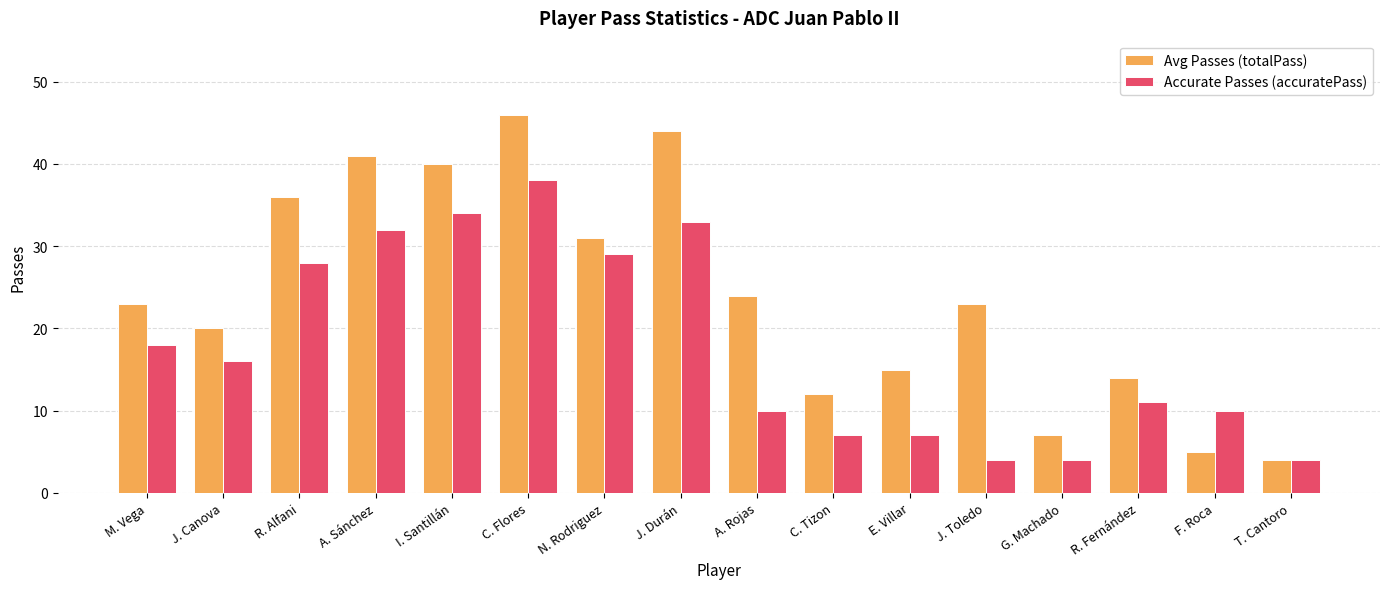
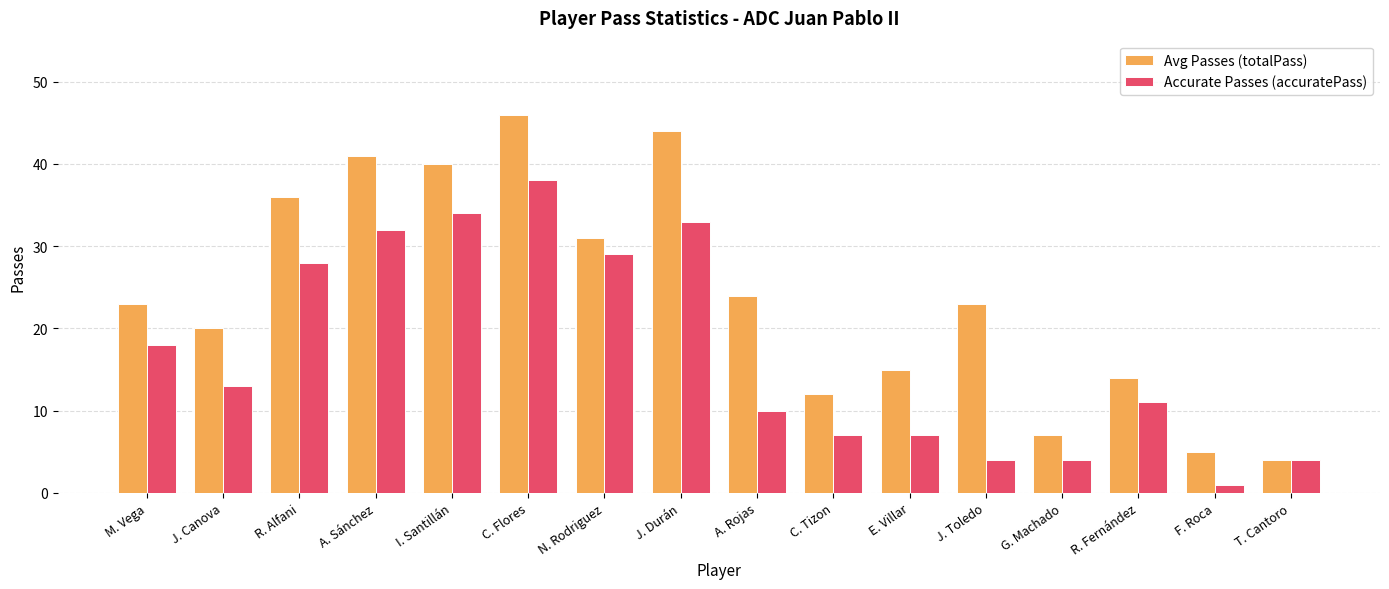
  {
    "Avg Passes (totalPass)": {
      "M. Vega": 23,
      "J. Canova": 20,
      "R. Alfani": 36,
      "A. Sánchez": 41,
      "I. Santillán": 40,
      "C. Flores": 46,
      "N. Rodriguez": 31,
      "J. Durán": 44,
      "A. Rojas": 24,
      "C. Tizon": 12,
      "E. Villar": 15,
      "J. Toledo": 23,
      "G. Machado": 7,
      "R. Fernández": 14,
      "F. Roca": 5,
      "T. Cantoro": 4
    },
    "Accurate Passes (accuratePass)": {
      "M. Vega": 18,
-     "J. Canova": 16,
+     "J. Canova": 13,
      "R. Alfani": 28,
      "A. Sánchez": 32,
      "I. Santillán": 34,
      "C. Flores": 38,
      "N. Rodriguez": 29,
      "J. Durán": 33,
      "A. Rojas": 10,
      "C. Tizon": 7,
      "E. Villar": 7,
      "J. Toledo": 4,
      "G. Machado": 4,
      "R. Fernández": 11,
-     "F. Roca": 10,
+     "F. Roca": 1,
      "T. Cantoro": 4
    }
  }
